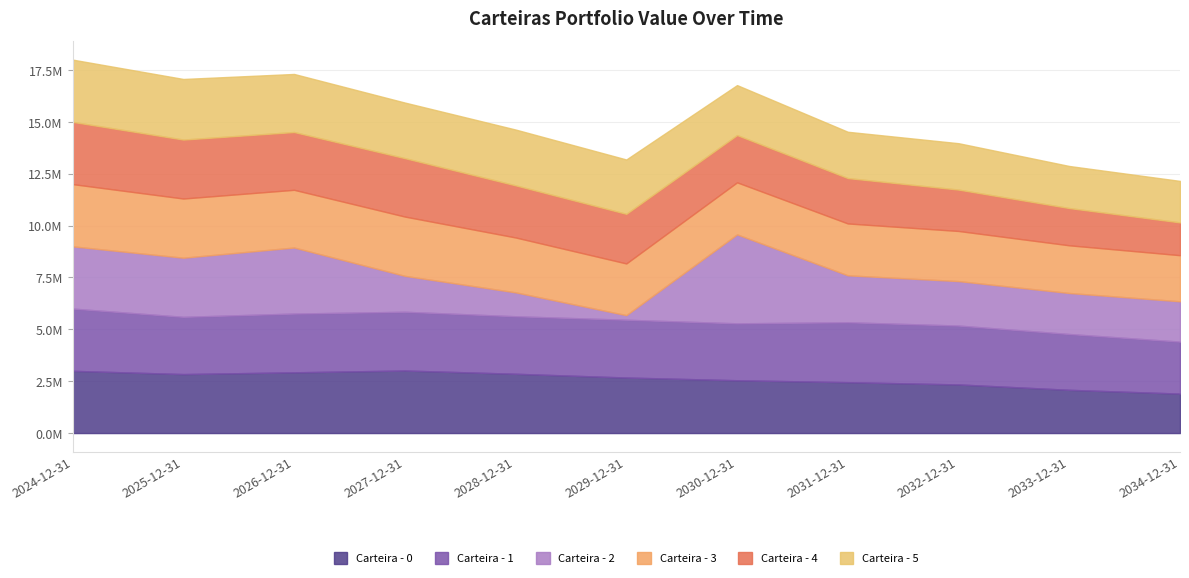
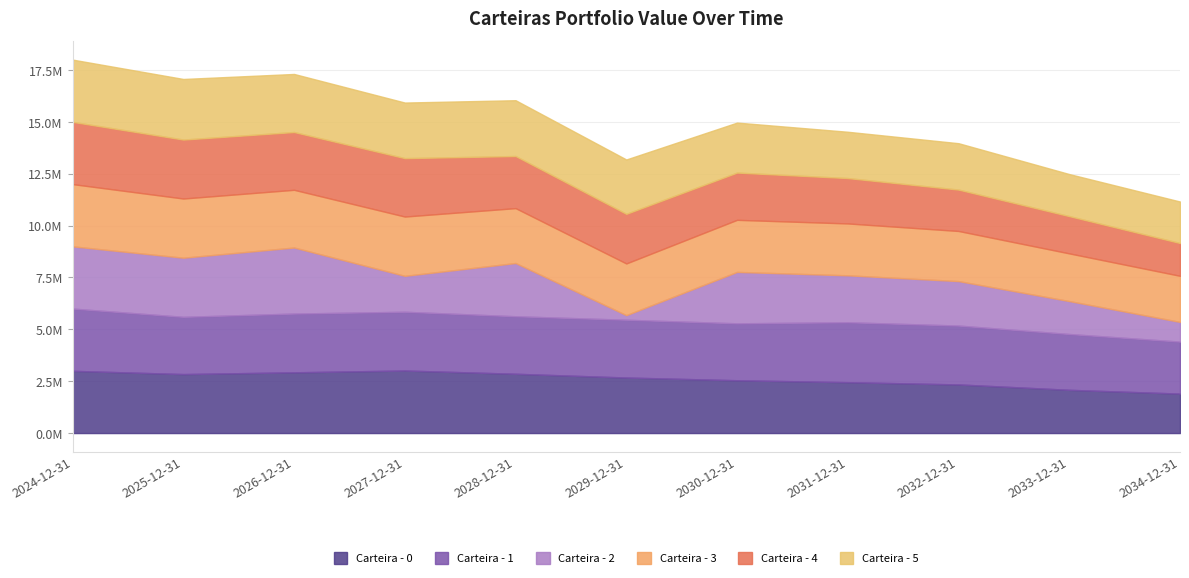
  {
    "Carteira - 2": {
      "2024-12-31": 3000000,
      "2025-12-31": 2800000,
      "2026-12-31": 3200000,
      "2027-12-31": 1700000,
-     "2028-12-31": 1200000,
+     "2028-12-31": 2600000,
      "2029-12-31": 200000,
-     "2030-12-31": 4300000,
+     "2030-12-31": 2500000,
      "2031-12-31": 2300000,
      "2032-12-31": 2100000,
-     "2033-12-31": 2000000,
-     "2034-12-31": 1900000
+     "2033-12-31": 1600000,
+     "2034-12-31": 1000000
    }
  }
